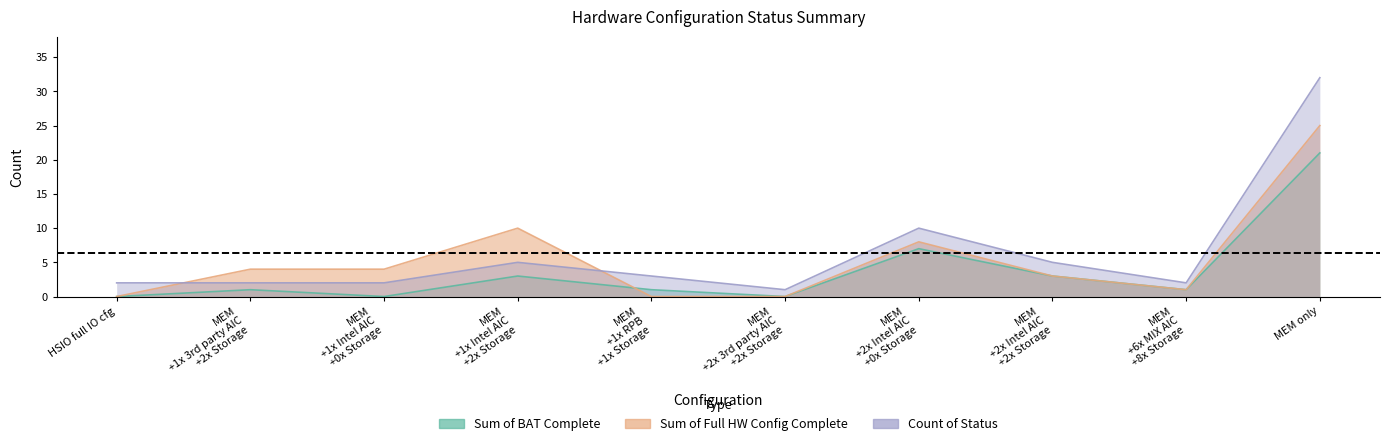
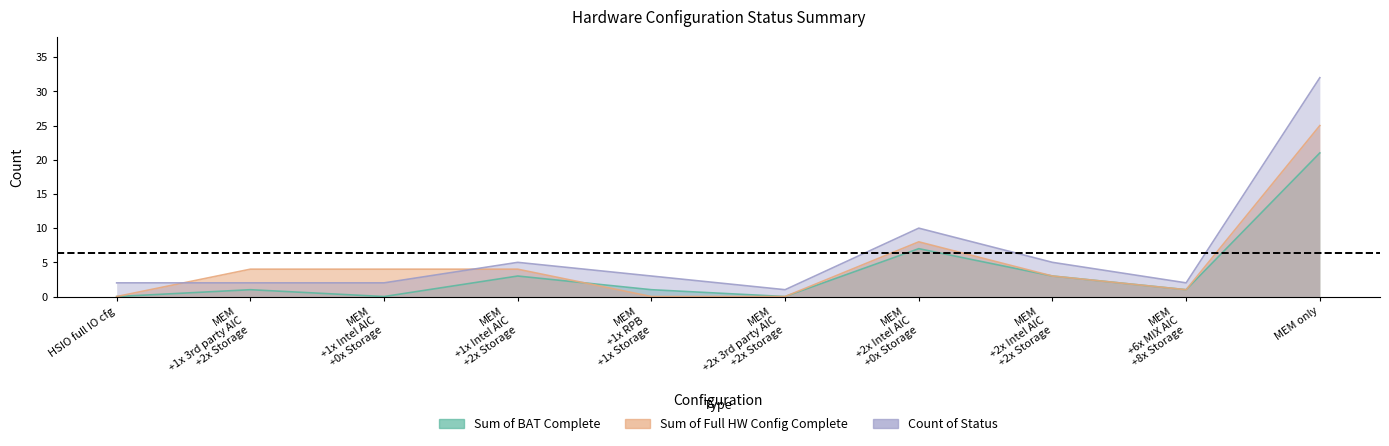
  {
    "Sum of Full HW Config Complete": {
      "MEM +1x 3rd party AIC +2x Storage": 4,
      "MEM +1x Intel AIC +0x Storage": 4,
-     "MEM +1x Intel AIC +2x Storage": 10,
+     "MEM +1x Intel AIC +2x Storage": 4,
      "MEM +1x RPB +1x Storage": 0,
      "MEM +2x Intel AIC +0x Storage": 8,
      "MEM only": 25
    }
  }
